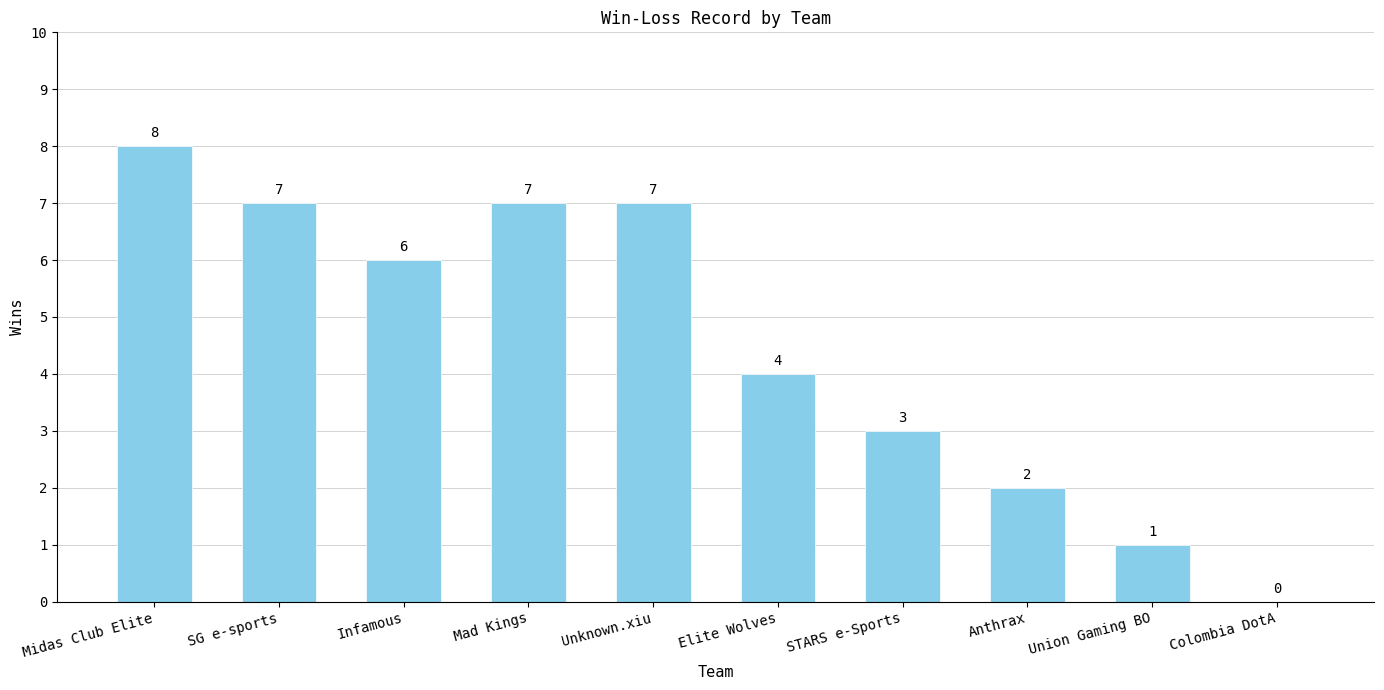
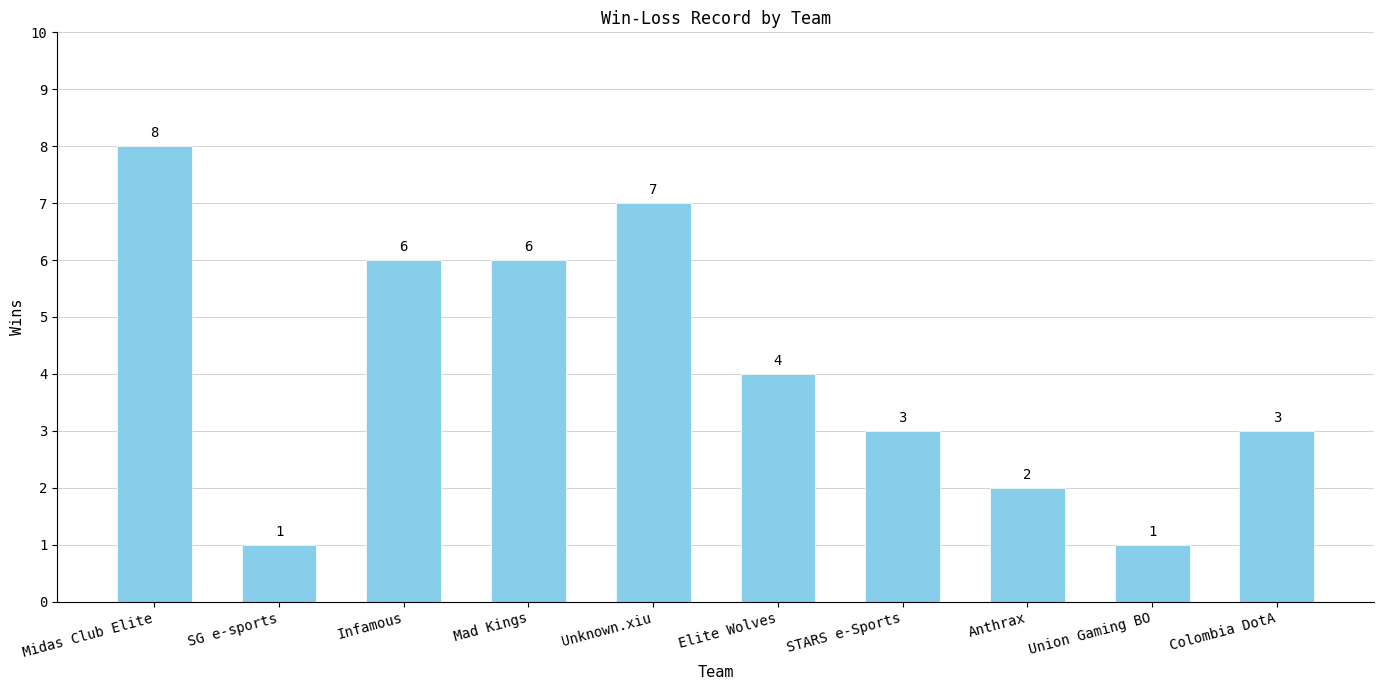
  {
    "Midas Club Elite": 8,
-   "SG e-sports": 7,
+   "SG e-sports": 1,
    "Infamous": 6,
-   "Mad Kings": 7,
+   "Mad Kings": 6,
    "Unknown.xiu": 7,
    "Elite Wolves": 4,
    "STARS e-Sports": 3,
    "Anthrax": 2,
    "Union Gaming BO": 1,
-   "Colombia DotA": 0
+   "Colombia DotA": 3
  }
